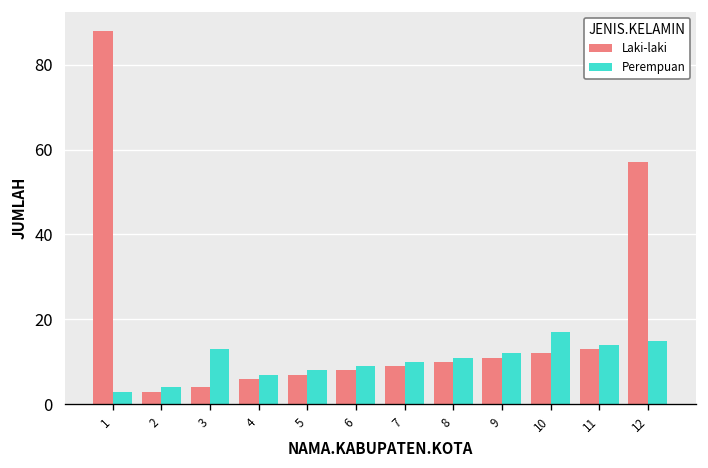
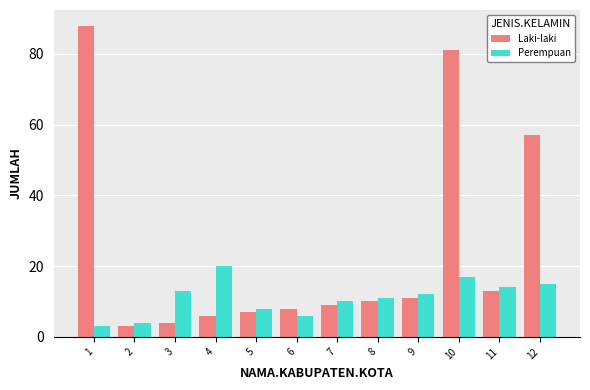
  {
    "Laki-laki": {
      "1": 88,
      "2": 3,
      "3": 4,
      "4": 6,
      "5": 7,
      "6": 8,
      "7": 9,
      "8": 10,
      "9": 11,
-     "10": 12,
+     "10": 81,
      "11": 13,
      "12": 57
    },
    "Perempuan": {
      "1": 3,
      "2": 4,
      "3": 13,
-     "4": 7,
+     "4": 20,
      "5": 8,
-     "6": 9,
+     "6": 6,
      "7": 10,
      "8": 11,
      "9": 12,
      "10": 17,
      "11": 14,
      "12": 15
    }
  }
